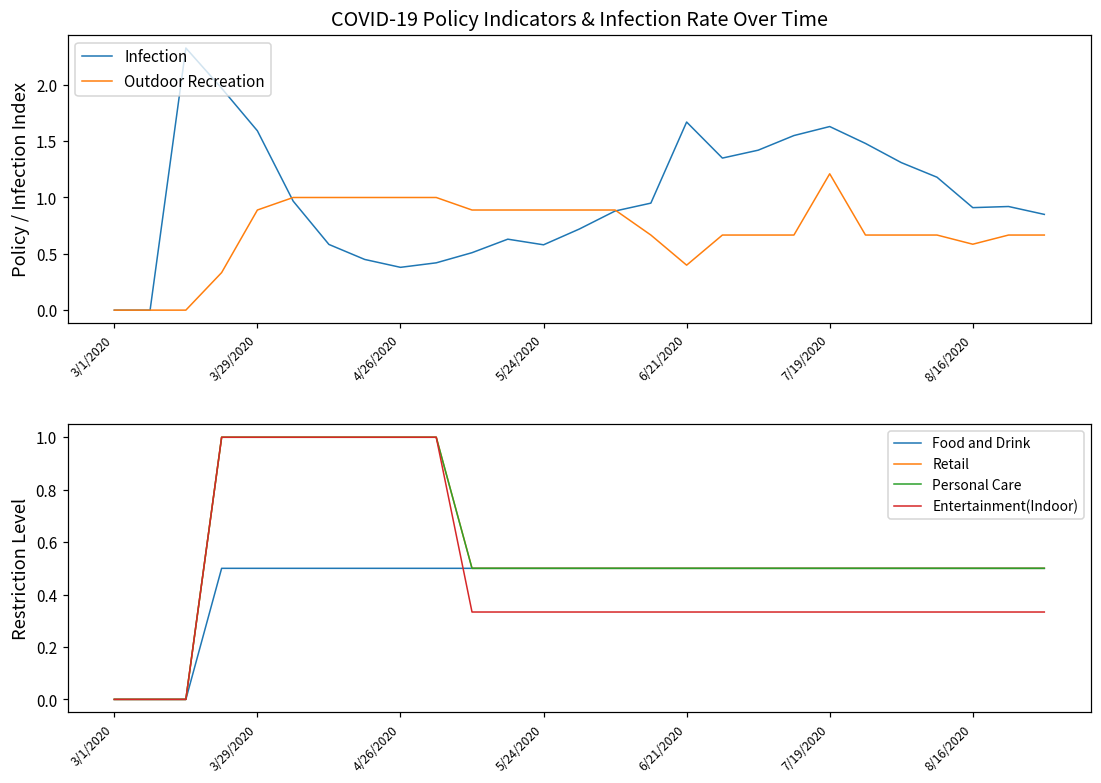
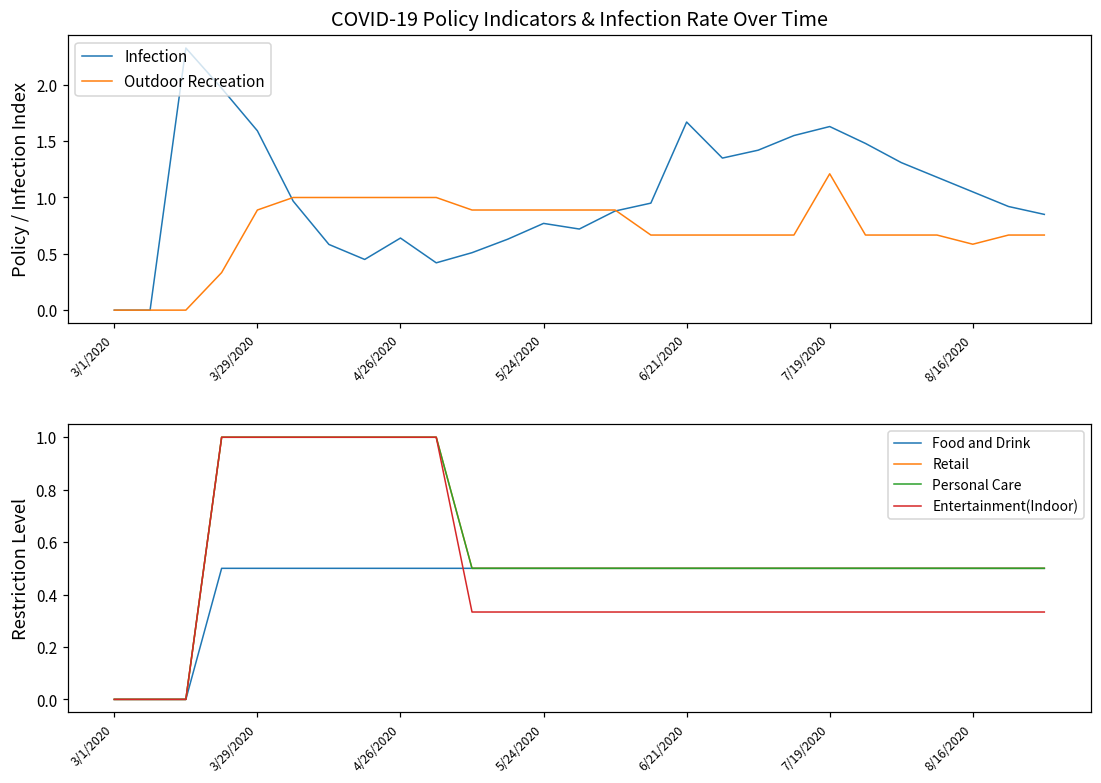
  {
    "COVID-19 Policy Indicators & Infection Rate Over Time": {
      "Infection": {
        "3/29/2020": 1.59,
-       "4/26/2020": 0.38,
-       "5/24/2020": 0.58,
+       "4/26/2020": 0.64,
+       "5/24/2020": 0.77,
        "6/21/2020": 1.67,
        "7/19/2020": 1.63,
-       "8/16/2020": 0.91
+       "8/16/2020": 1.05
      },
      "Outdoor Recreation": {
        "3/29/2020": 0.89,
        "4/26/2020": 1.00,
        "5/24/2020": 0.89,
-       "6/21/2020": 0.40,
+       "6/21/2020": 0.67,
        "7/19/2020": 1.21,
        "8/16/2020": 0.59
      }
    }
  }
